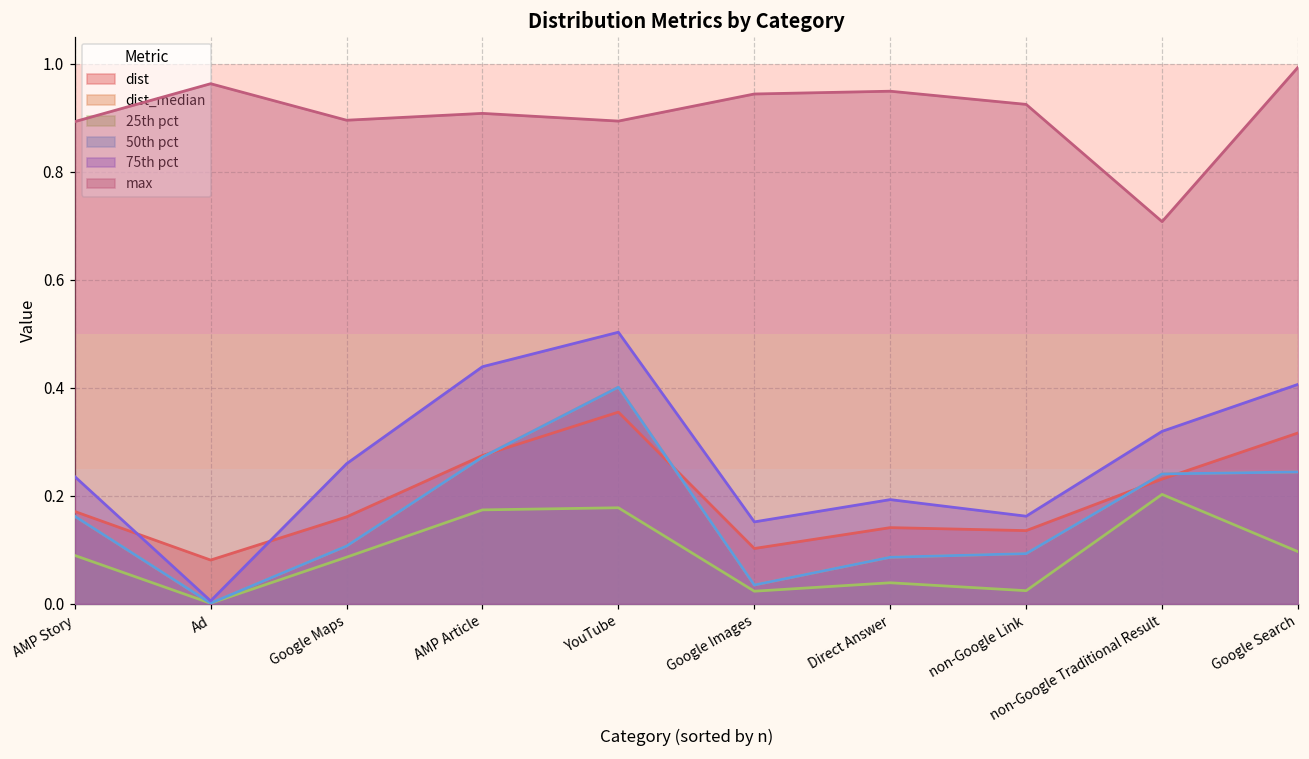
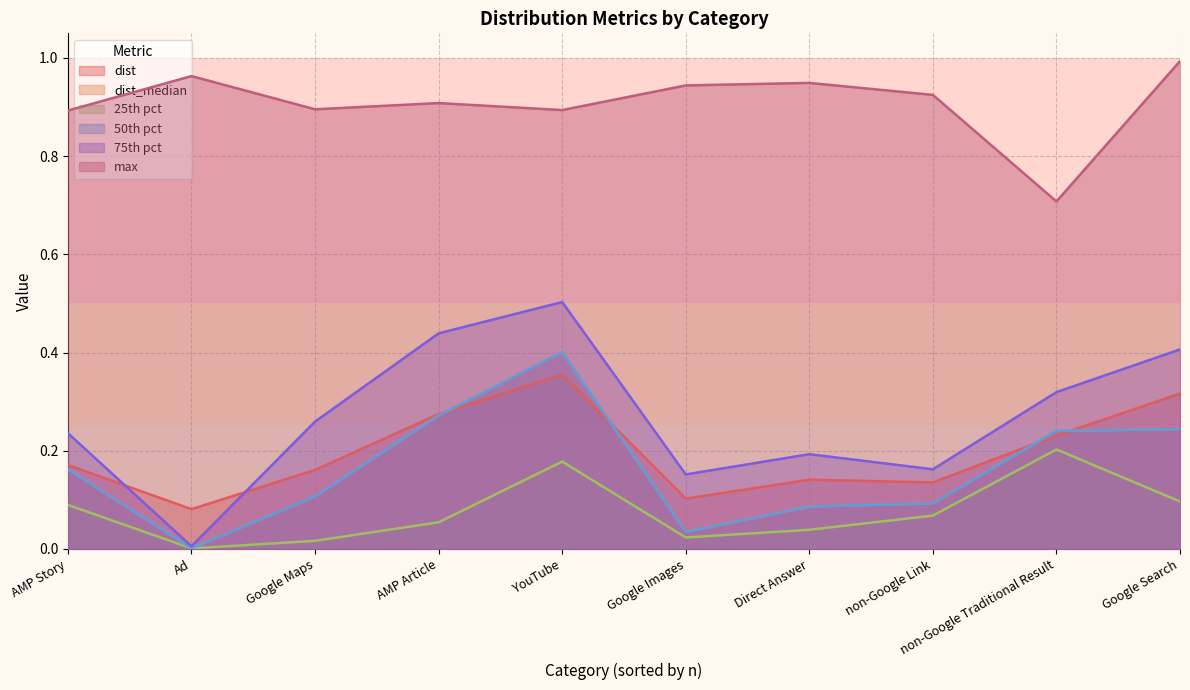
  {
    "25th pct": {
      "AMP Story": 0.09,
-     "Google Maps": 0.09,
-     "AMP Article": 0.17,
+     "Google Maps": 0.02,
+     "AMP Article": 0.05,
      "YouTube": 0.18,
      "Google Images": 0.02,
      "Direct Answer": 0.04,
-     "non-Google Link": 0.02,
+     "non-Google Link": 0.07,
      "non-Google Traditional Result": 0.20,
      "Google Search": 0.10
    }
  }
